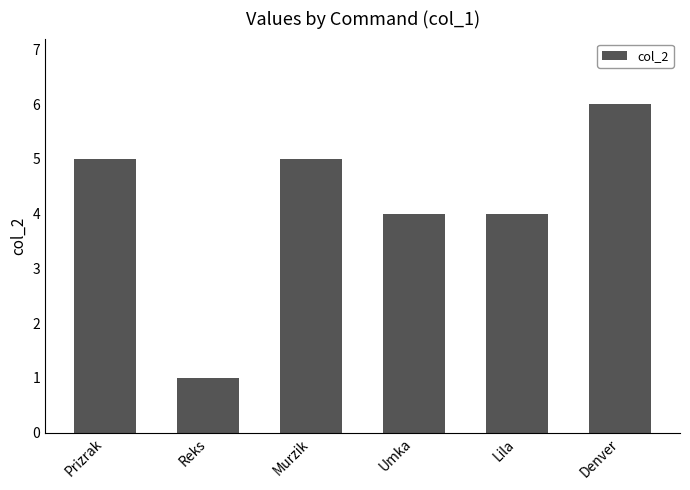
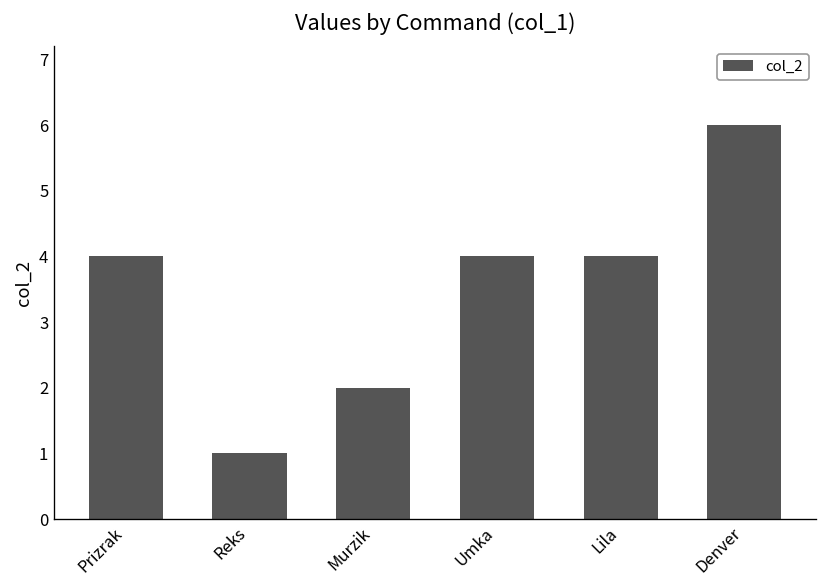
  {
-   "Prizrak": 5,
+   "Prizrak": 4,
    "Reks": 1,
-   "Murzik": 5,
+   "Murzik": 2,
    "Umka": 4,
    "Lila": 4,
    "Denver": 6
  }
